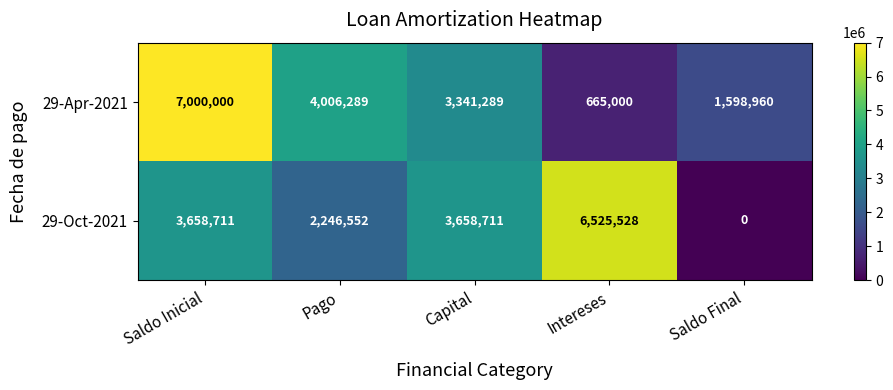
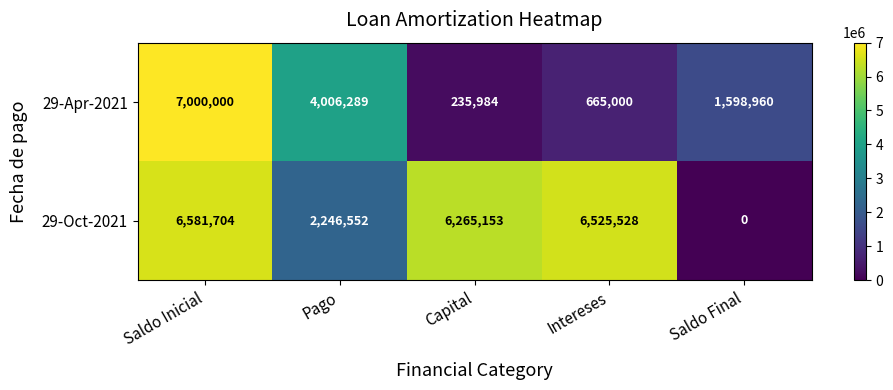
  {
    "29-Apr-2021": {
      "Saldo Inicial": "7,000,000",
      "Pago": "4,006,289",
-     "Capital": "3,341,289",
+     "Capital": "235,984",
      "Intereses": "665,000",
      "Saldo Final": "1,598,960"
    },
    "29-Oct-2021": {
-     "Saldo Inicial": "3,658,711",
+     "Saldo Inicial": "6,581,704",
      "Pago": "2,246,552",
-     "Capital": "3,658,711",
+     "Capital": "6,265,153",
      "Intereses": "6,525,528",
      "Saldo Final": "0"
    }
  }
